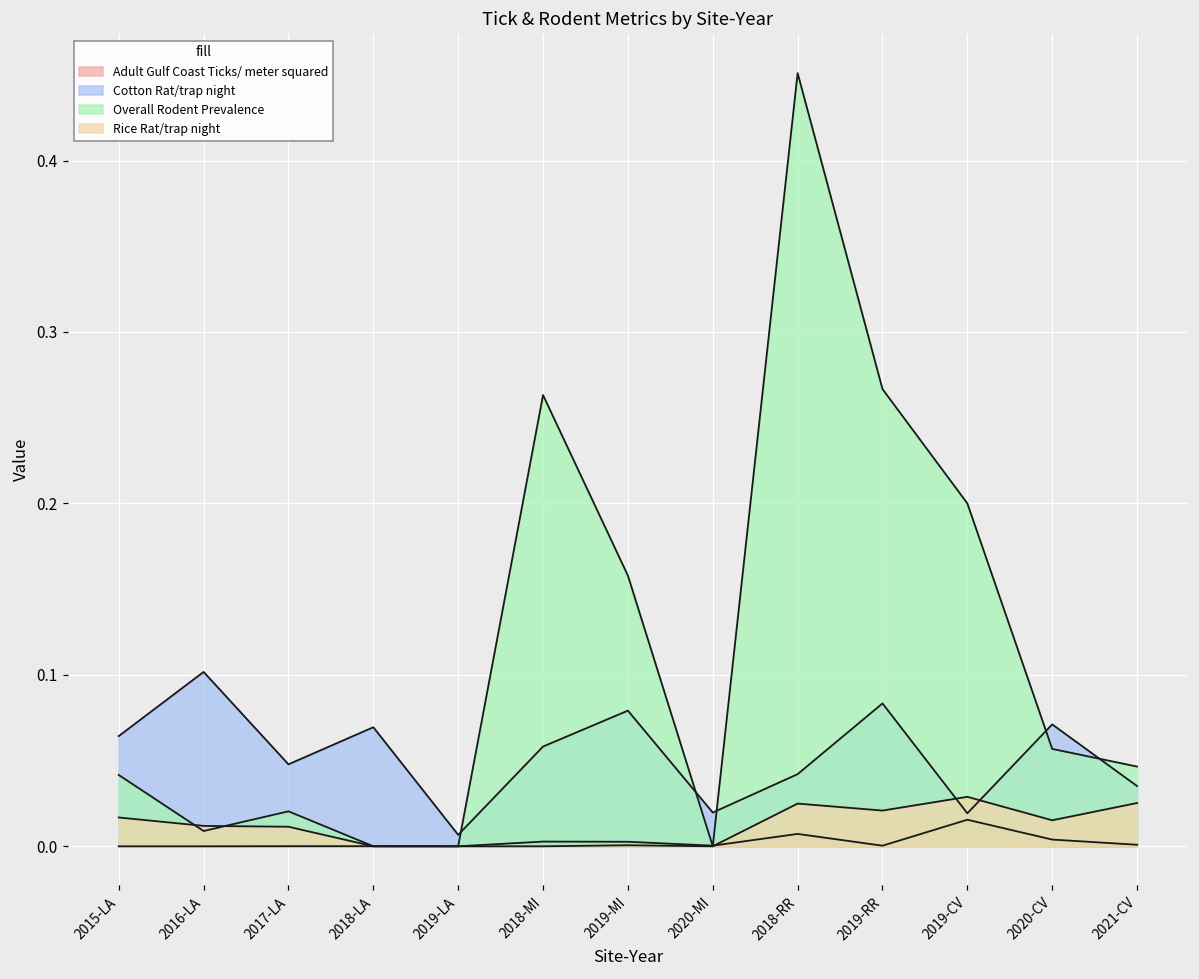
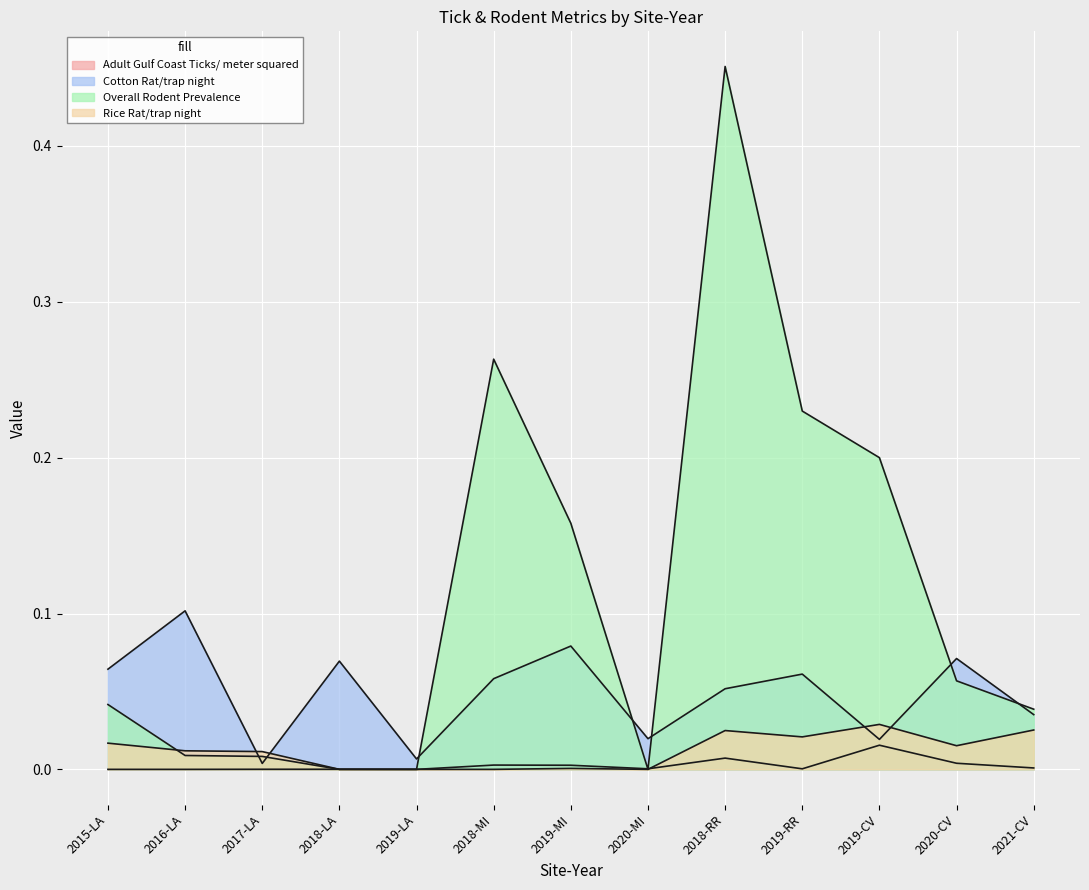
  {
    "Cotton Rat/trap night": {
      "2015-LA": 0.064,
      "2016-LA": 0.102,
-     "2017-LA": 0.048,
+     "2017-LA": 0.004,
      "2018-LA": 0.069,
      "2019-LA": 0.007,
      "2018-MI": 0.058,
      "2019-MI": 0.079,
      "2020-MI": 0.020,
-     "2018-RR": 0.042,
-     "2019-RR": 0.083,
+     "2018-RR": 0.052,
+     "2019-RR": 0.061,
      "2019-CV": 0.019,
      "2020-CV": 0.071,
      "2021-CV": 0.035
    },
    "Overall Rodent Prevalence": {
      "2015-LA": 0.042,
      "2016-LA": 0.009,
-     "2017-LA": 0.020,
+     "2017-LA": 0.008,
      "2018-MI": 0.263,
      "2019-MI": 0.158,
      "2018-RR": 0.451,
-     "2019-RR": 0.267,
+     "2019-RR": 0.230,
      "2019-CV": 0.200,
      "2020-CV": 0.057,
-     "2021-CV": 0.047
+     "2021-CV": 0.039
    }
  }
